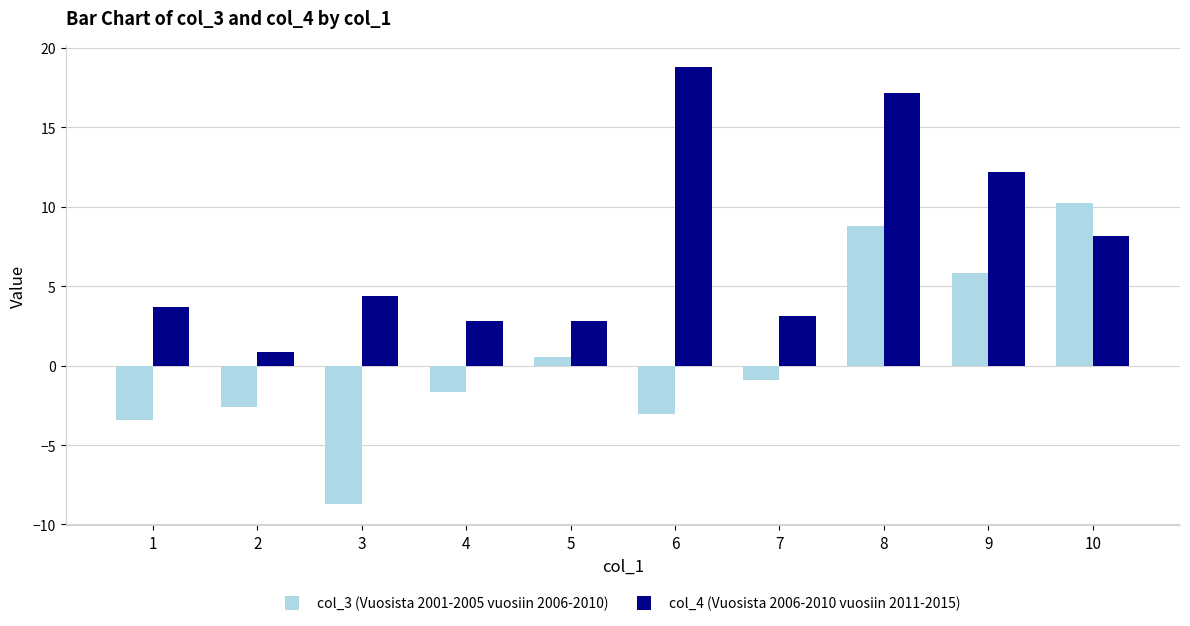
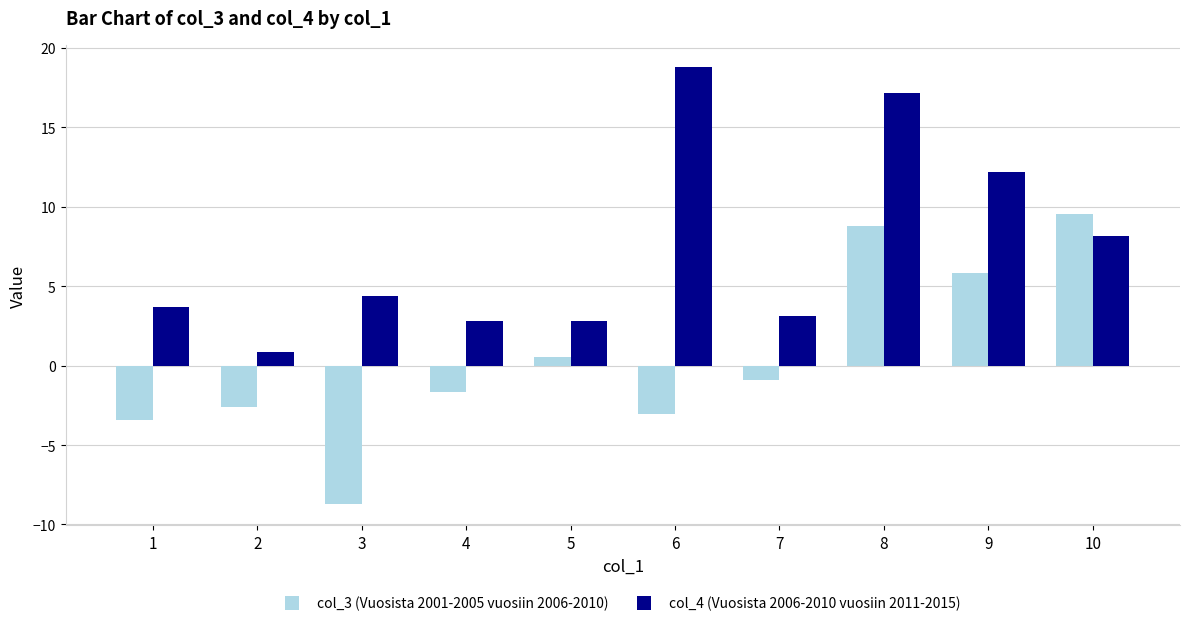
  {
    "col_3 (Vuosista 2001-2005 vuosiin 2006-2010)": {
      "1": -3.4,
      "2": -2.6,
      "3": -8.7,
      "4": -1.7,
      "5": 0.5,
      "6": -3.0,
      "7": -0.9,
      "8": 8.8,
      "9": 5.8,
-     "10": 10.2
+     "10": 9.5
    },
    "col_4 (Vuosista 2006-2010 vuosiin 2011-2015)": {
      "1": 3.7,
      "2": 0.8,
      "3": 4.4,
      "4": 2.8,
      "5": 2.8,
      "6": 18.8,
      "7": 3.1,
      "8": 17.1,
      "9": 12.2,
      "10": 8.1
    }
  }
